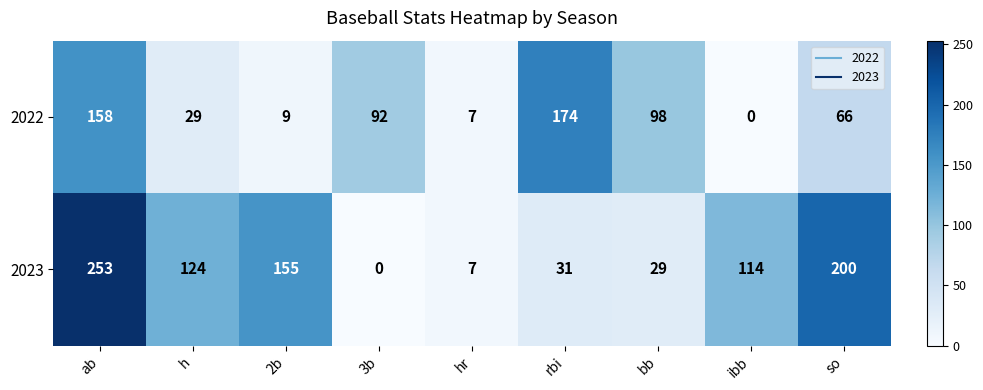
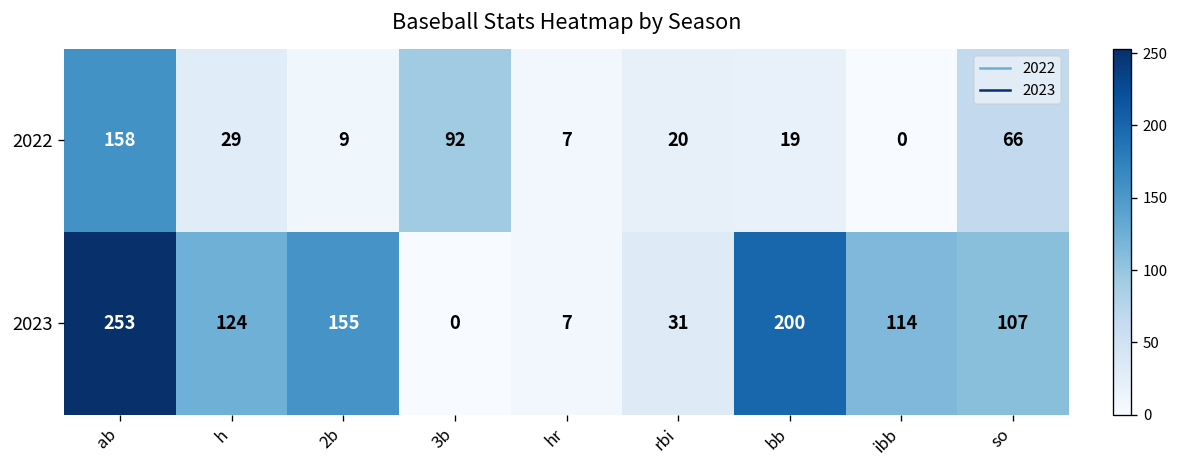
  {
    "2022": {
      "ab": 158,
      "h": 29,
      "2b": 9,
      "3b": 92,
      "hr": 7,
-     "rbi": 174,
-     "bb": 98,
+     "rbi": 20,
+     "bb": 19,
      "ibb": 0,
      "so": 66
    },
    "2023": {
      "ab": 253,
      "h": 124,
      "2b": 155,
      "3b": 0,
      "hr": 7,
      "rbi": 31,
-     "bb": 29,
+     "bb": 200,
      "ibb": 114,
-     "so": 200
+     "so": 107
    }
  }
